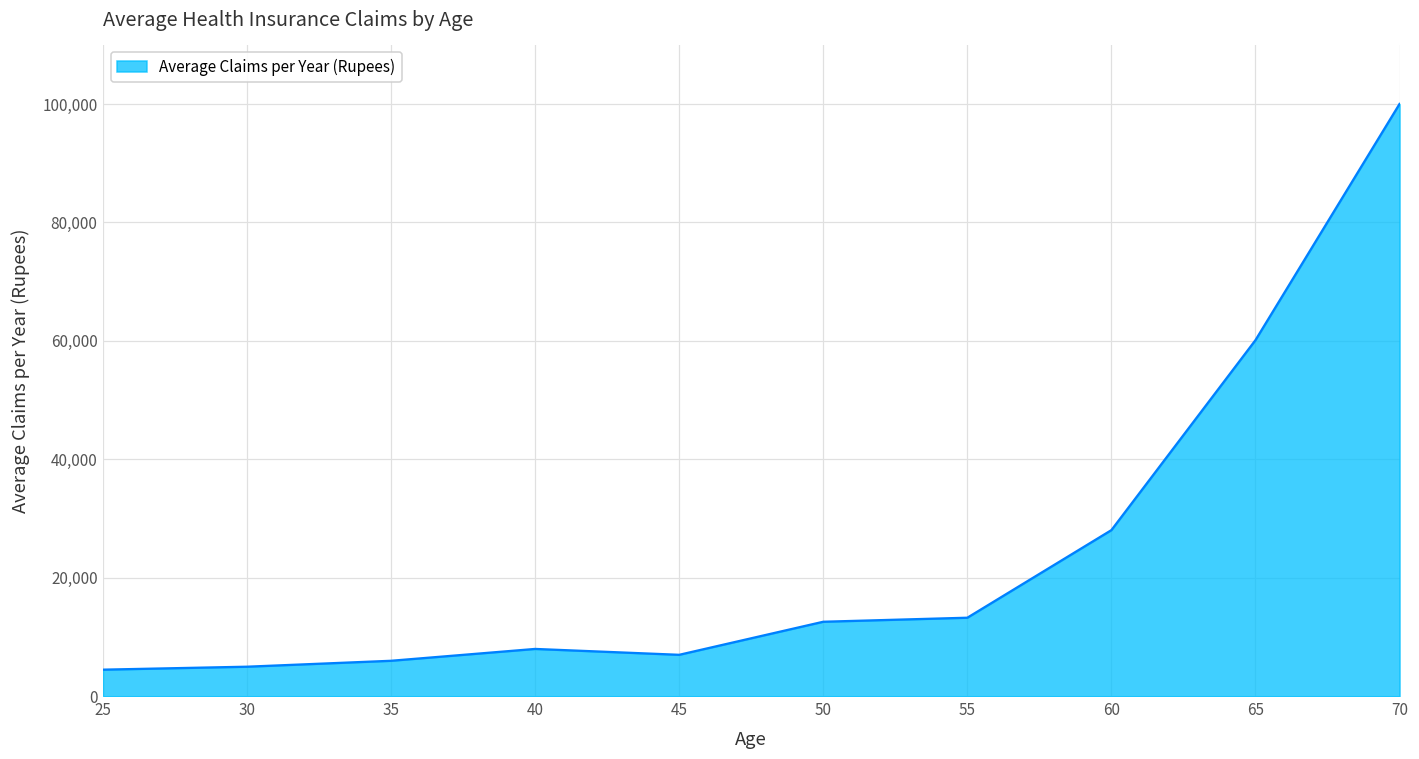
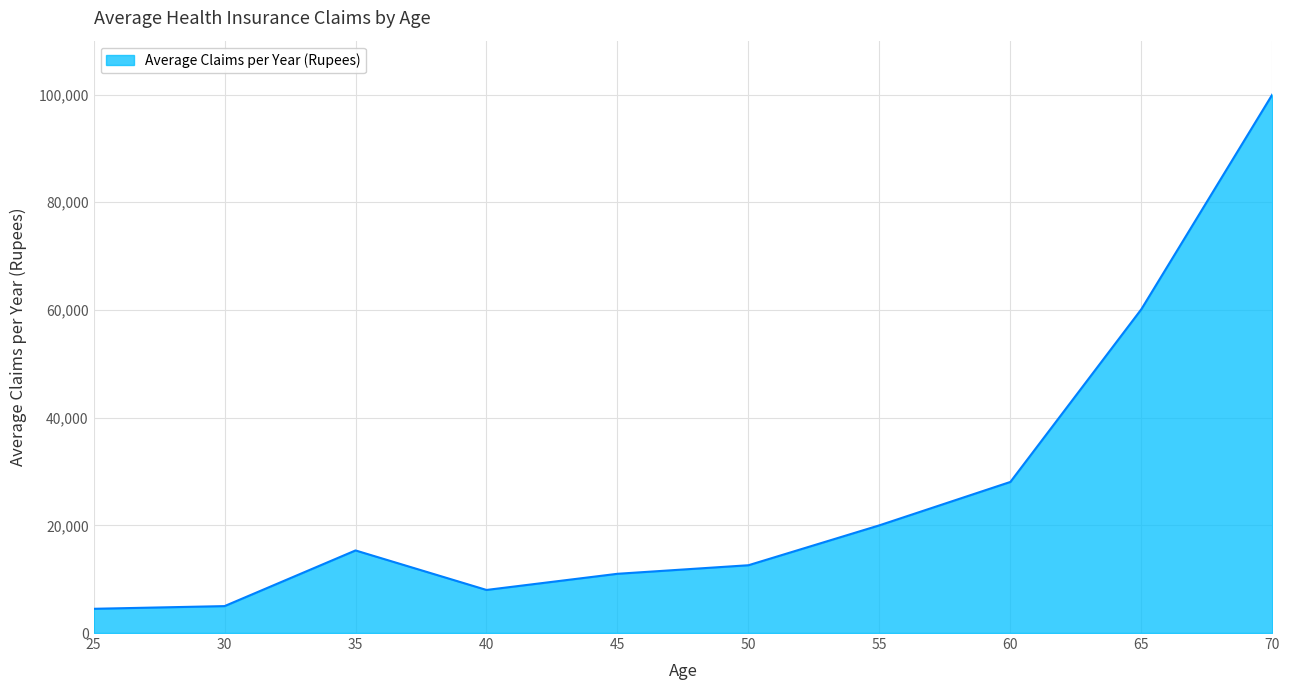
  {
    "25": "5,000",
    "30": "5,000",
-   "35": "6,000",
+   "35": "15,000",
    "40": "8,000",
-   "45": "7,000",
+   "45": "11,000",
    "50": "13,000",
-   "55": "13,000",
+   "55": "20,000",
    "60": "28,000",
    "65": "60,000",
    "70": "100,000"
  }
